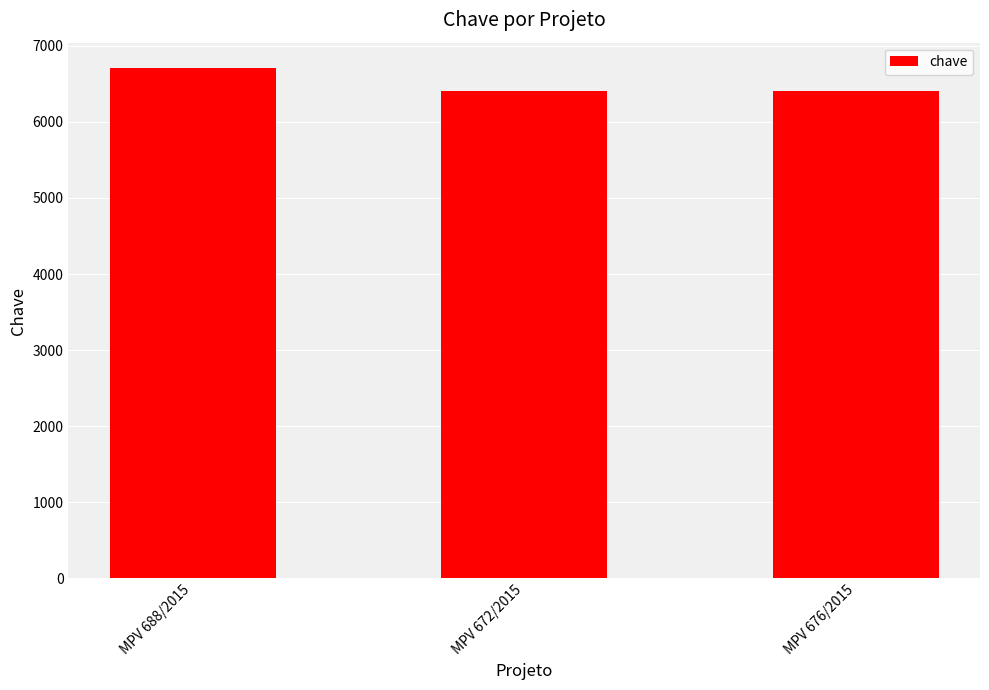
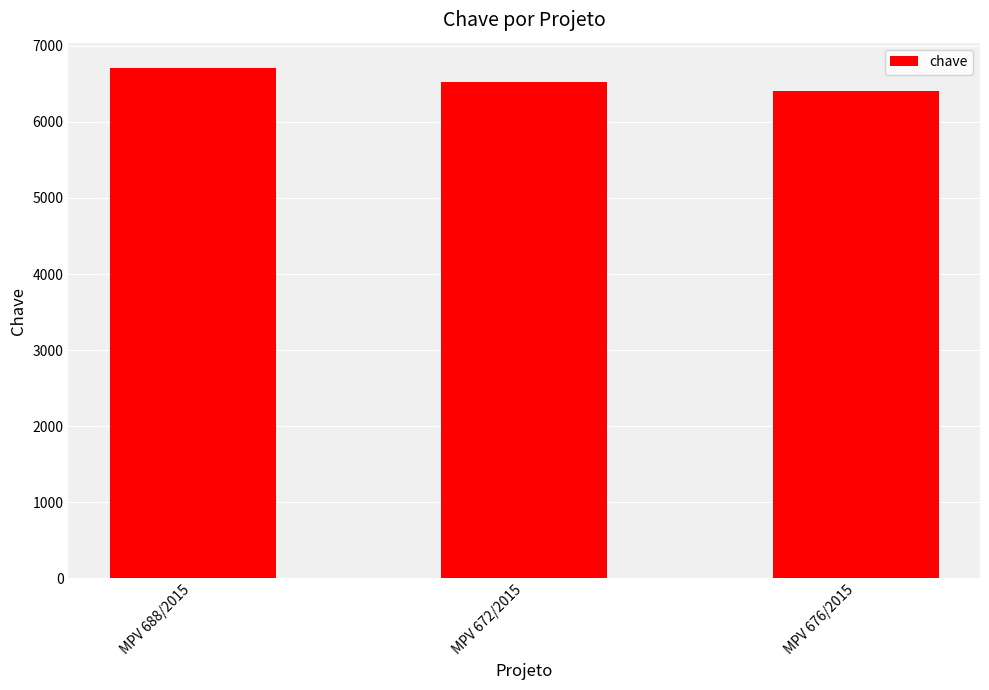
  {
    "MPV 688/2015": 6700,
-   "MPV 672/2015": 6400,
+   "MPV 672/2015": 6500,
    "MPV 676/2015": 6400
  }
